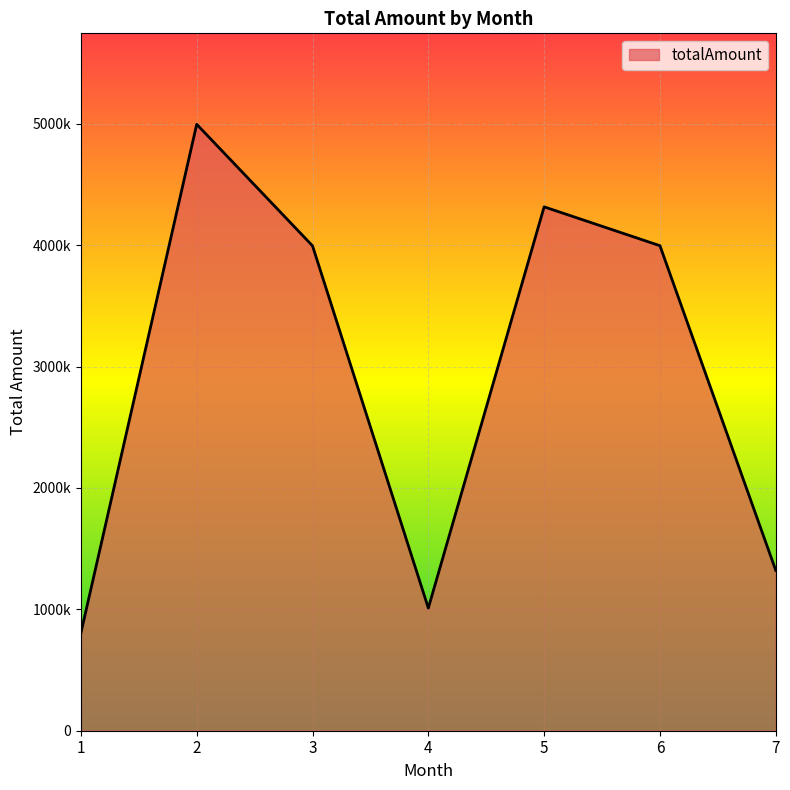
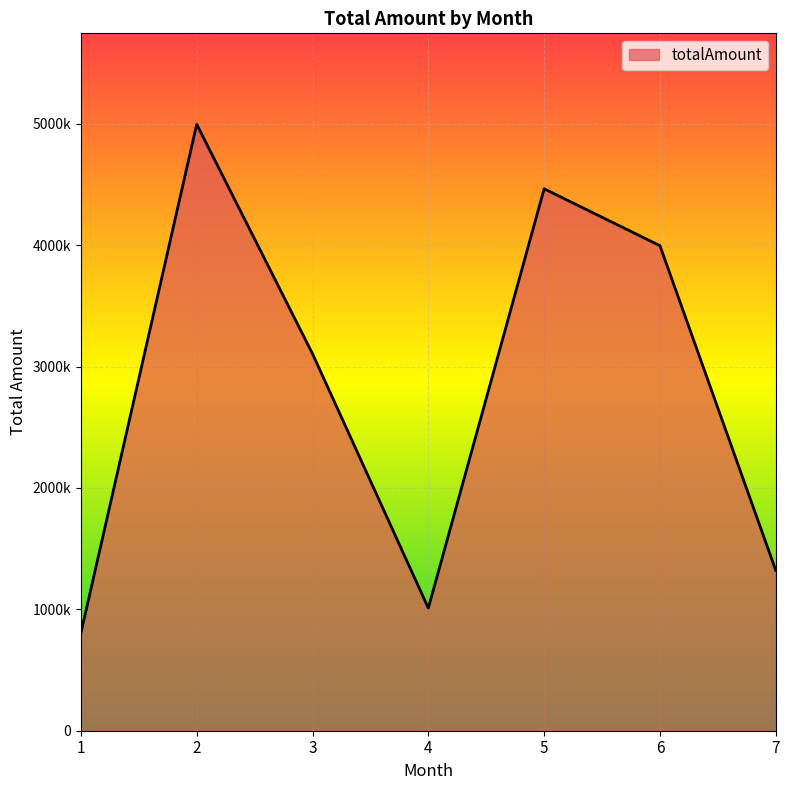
  {
    "1": 810000,
    "2": 5000000,
-   "3": 3990000,
+   "3": 3110000,
    "4": 1010000,
-   "5": 4320000,
+   "5": 4460000,
    "6": 4000000,
    "7": 1320000
  }
